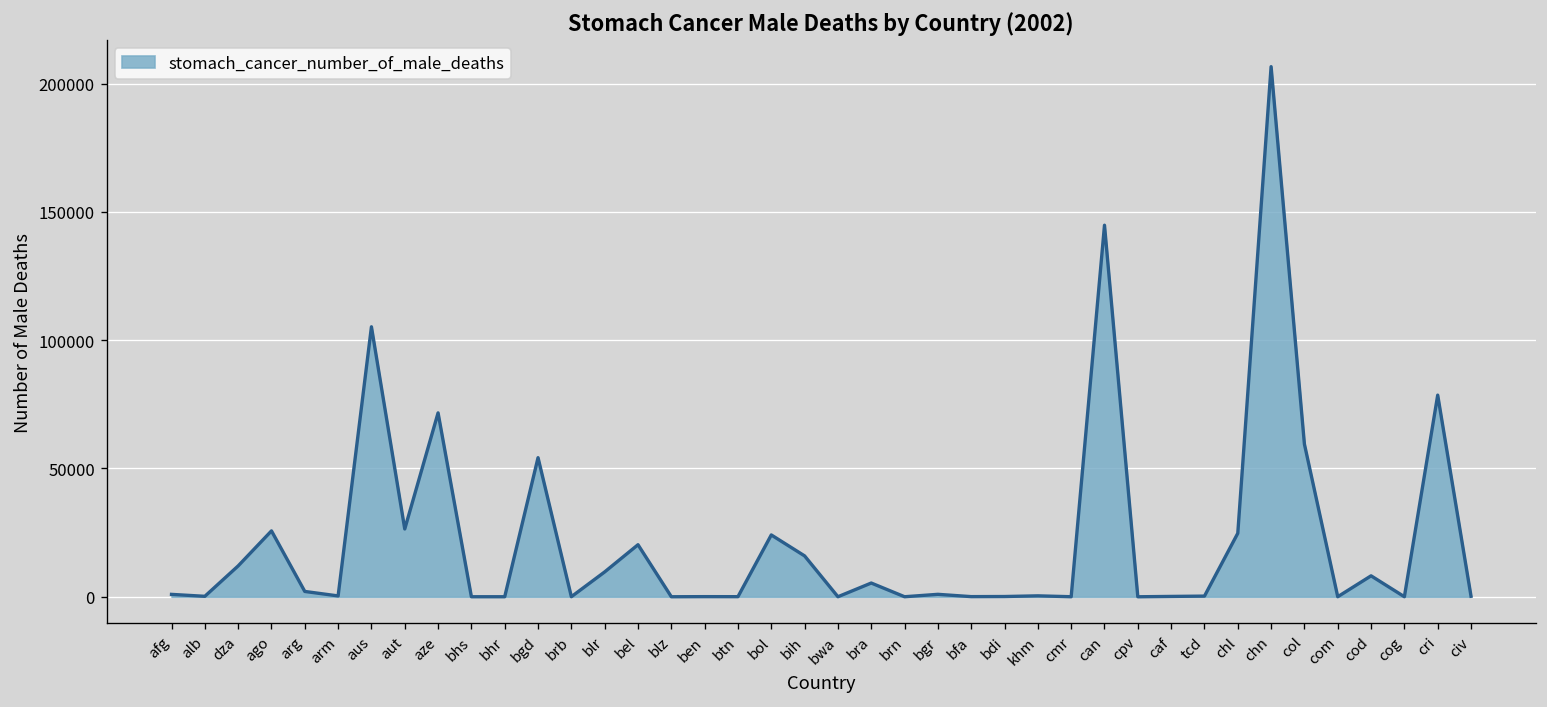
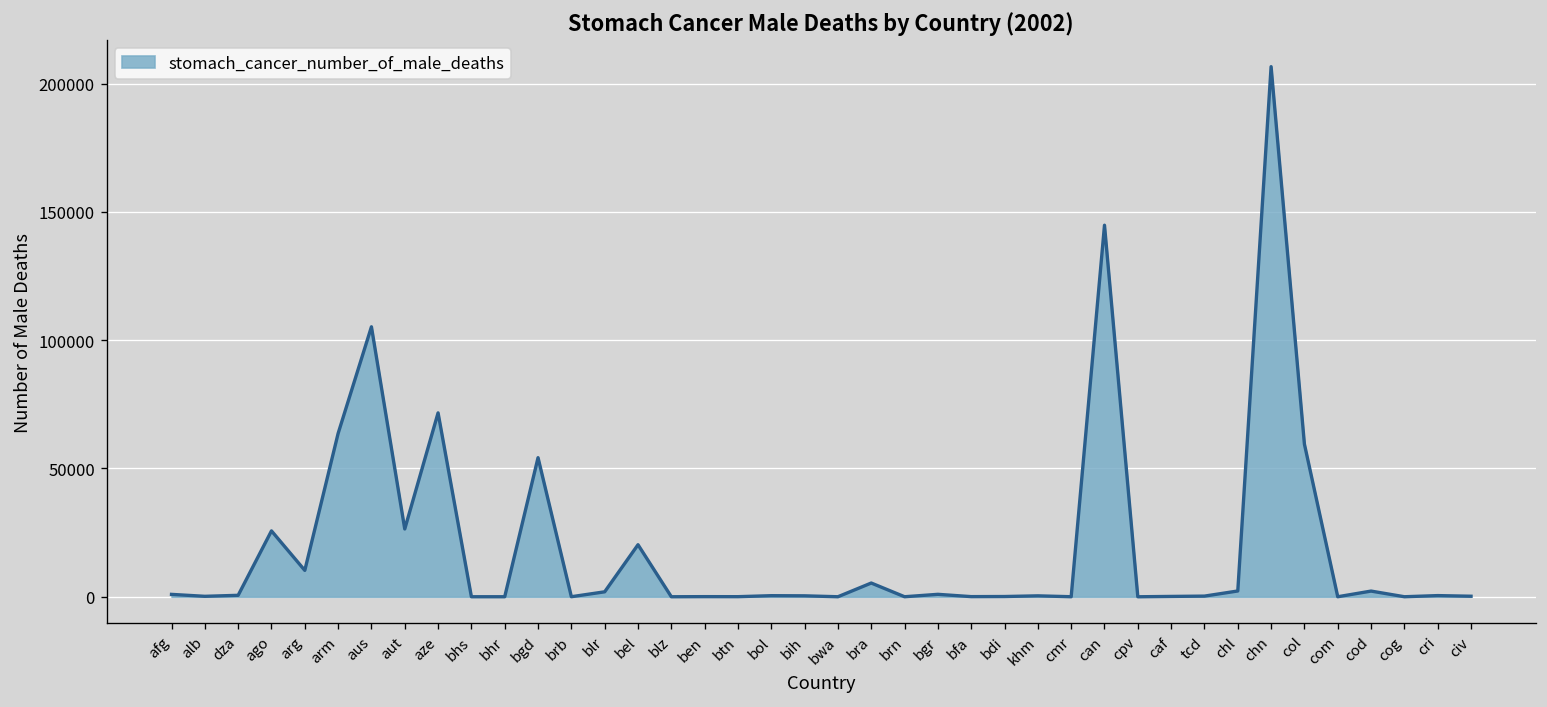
  {
    "afg": 1000,
    "alb": 0,
-   "dza": 12000,
+   "dza": 1000,
    "ago": 26000,
-   "arg": 2000,
-   "arm": 0,
+   "arg": 10000,
+   "arm": 64000,
    "aus": 105000,
    "aut": 26000,
    "aze": 72000,
    "bhs": 0,
    "bhr": 0,
    "bgd": 54000,
    "brb": 0,
-   "blr": 10000,
+   "blr": 2000,
    "bel": 20000,
    "blz": 0,
    "ben": 0,
    "btn": 0,
-   "bol": 24000,
-   "bih": 16000,
+   "bol": 0,
+   "bih": 0,
    "bwa": 0,
    "bra": 5000,
    "brn": 0,
    "bgr": 1000,
    "bfa": 0,
    "bdi": 0,
    "khm": 0,
    "cmr": 0,
    "can": 145000,
    "cpv": 0,
    "caf": 0,
    "tcd": 0,
-   "chl": 25000,
+   "chl": 2000,
    "chn": 207000,
    "col": 59000,
    "com": 0,
-   "cod": 8000,
+   "cod": 2000,
    "cog": 0,
-   "cri": 79000,
+   "cri": 0,
    "civ": 0
  }
